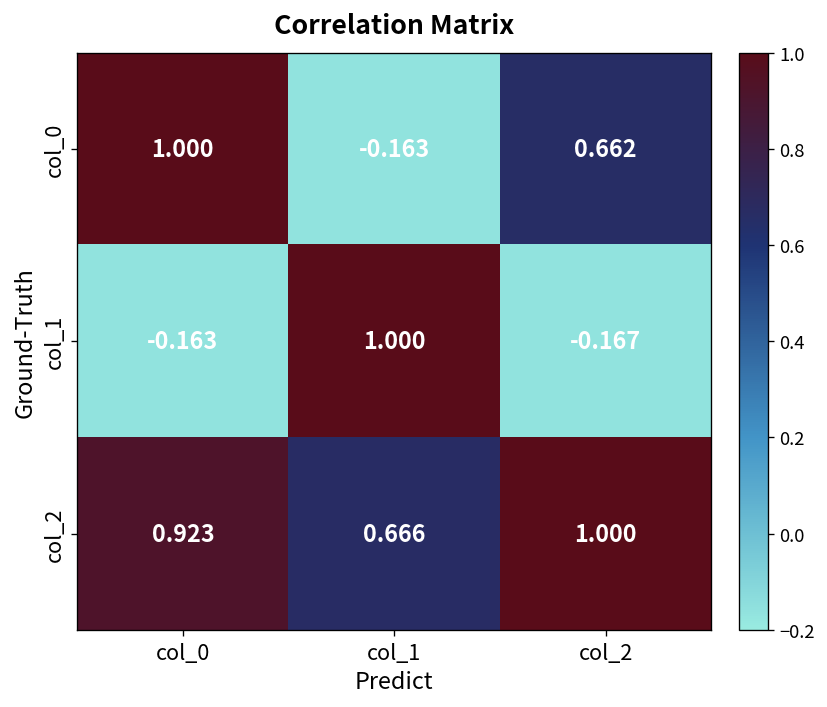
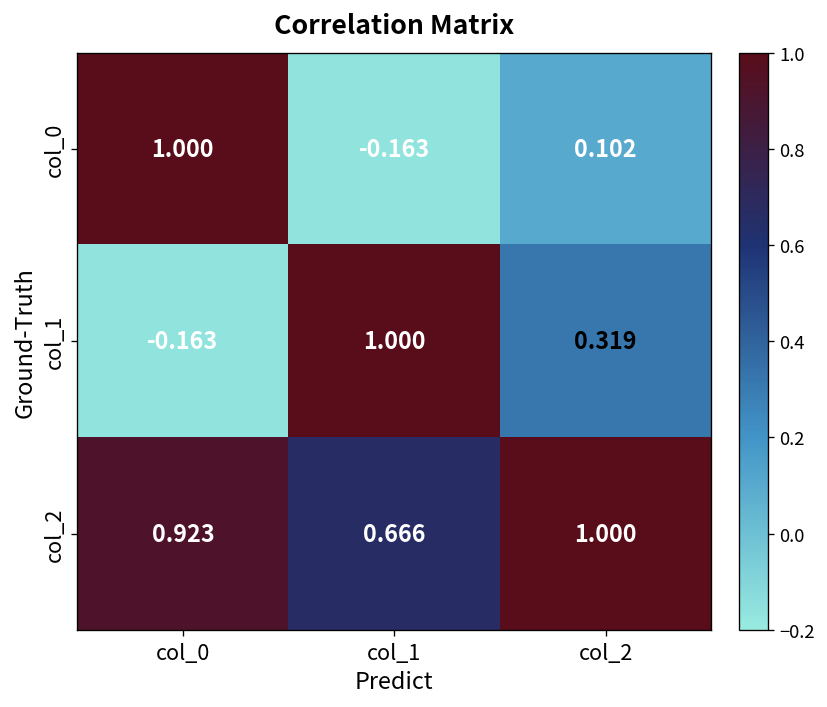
  {
    "col_0": {
      "col_0": 1.000,
      "col_1": -0.163,
-     "col_2": 0.662
+     "col_2": 0.102
    },
    "col_1": {
      "col_0": -0.163,
      "col_1": 1.000,
-     "col_2": -0.167
+     "col_2": 0.319
    },
    "col_2": {
      "col_0": 0.923,
      "col_1": 0.666,
      "col_2": 1.000
    }
  }
